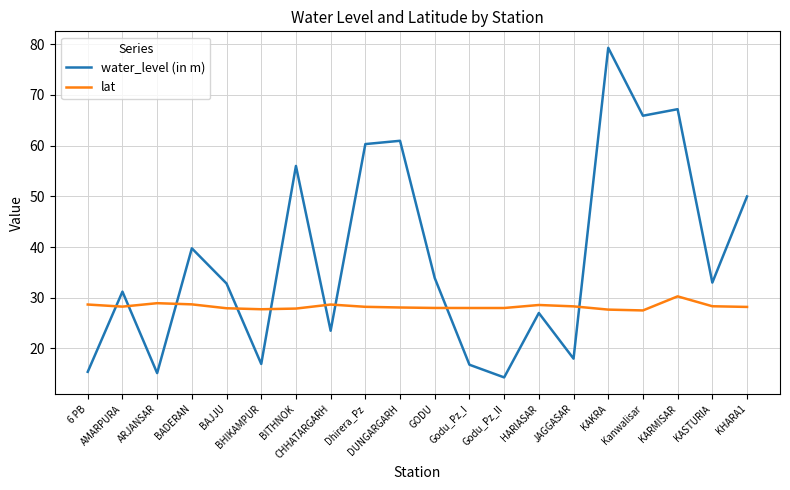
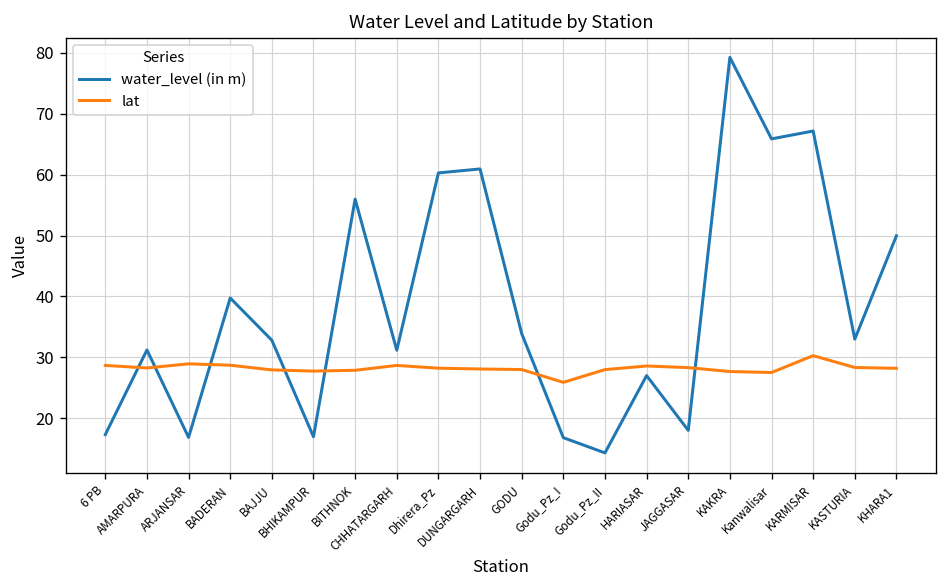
  {
    "water_level (in m)": {
-     "6 PB": 15,
+     "6 PB": 17,
      "AMARPURA": 31,
-     "ARJANSAR": 15,
+     "ARJANSAR": 17,
      "BADERAN": 40,
      "BAJJU": 33,
      "BHIKAMPUR": 17,
      "BITHNOK": 56,
-     "CHHATARGARH": 24,
+     "CHHATARGARH": 31,
      "Dhirera_Pz": 60,
      "DUNGARGARH": 61,
      "GODU": 34,
      "Godu_Pz_I": 17,
      "Godu_Pz_II": 14,
      "HARIASAR": 27,
      "JAGGASAR": 18,
      "KAKRA": 79,
      "Kanwalisar": 66,
      "KARMISAR": 67,
      "KASTURIA": 33,
      "KHARA1": 50
    },
    "lat": {
      "6 PB": 29,
      "AMARPURA": 28,
      "ARJANSAR": 29,
      "BADERAN": 29,
      "BAJJU": 28,
      "BHIKAMPUR": 28,
      "BITHNOK": 28,
      "CHHATARGARH": 29,
      "Dhirera_Pz": 28,
      "DUNGARGARH": 28,
      "GODU": 28,
-     "Godu_Pz_I": 28,
+     "Godu_Pz_I": 26,
      "Godu_Pz_II": 28,
      "HARIASAR": 29,
      "JAGGASAR": 28,
      "KAKRA": 28,
      "Kanwalisar": 28,
      "KARMISAR": 30,
      "KASTURIA": 28,
      "KHARA1": 28
    }
  }
